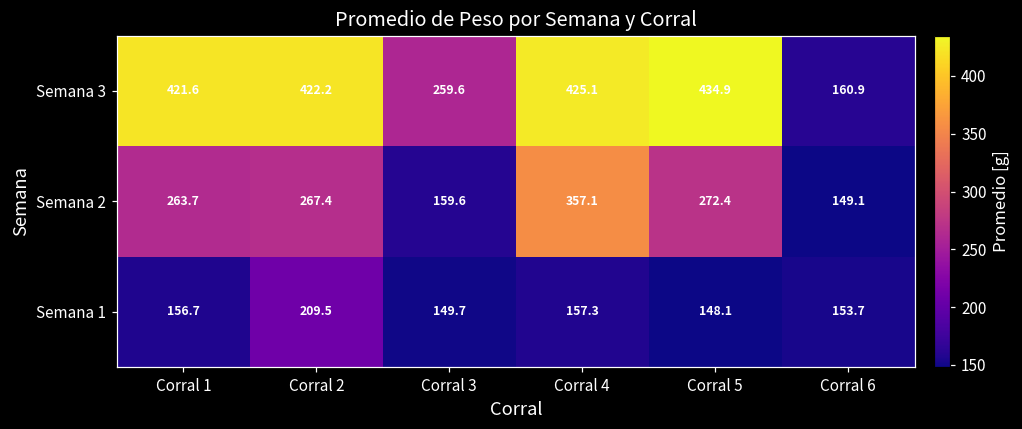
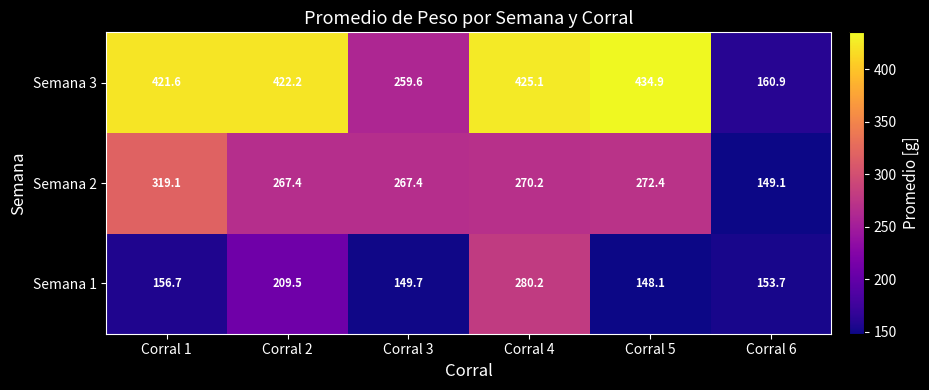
  {
    "Semana 3": {
      "Corral 1": 421.6,
      "Corral 2": 422.2,
      "Corral 3": 259.6,
      "Corral 4": 425.1,
      "Corral 5": 434.9,
      "Corral 6": 160.9
    },
    "Semana 2": {
-     "Corral 1": 263.7,
+     "Corral 1": 319.1,
      "Corral 2": 267.4,
-     "Corral 3": 159.6,
-     "Corral 4": 357.1,
+     "Corral 3": 267.4,
+     "Corral 4": 270.2,
      "Corral 5": 272.4,
      "Corral 6": 149.1
    },
    "Semana 1": {
      "Corral 1": 156.7,
      "Corral 2": 209.5,
      "Corral 3": 149.7,
-     "Corral 4": 157.3,
+     "Corral 4": 280.2,
      "Corral 5": 148.1,
      "Corral 6": 153.7
    }
  }
